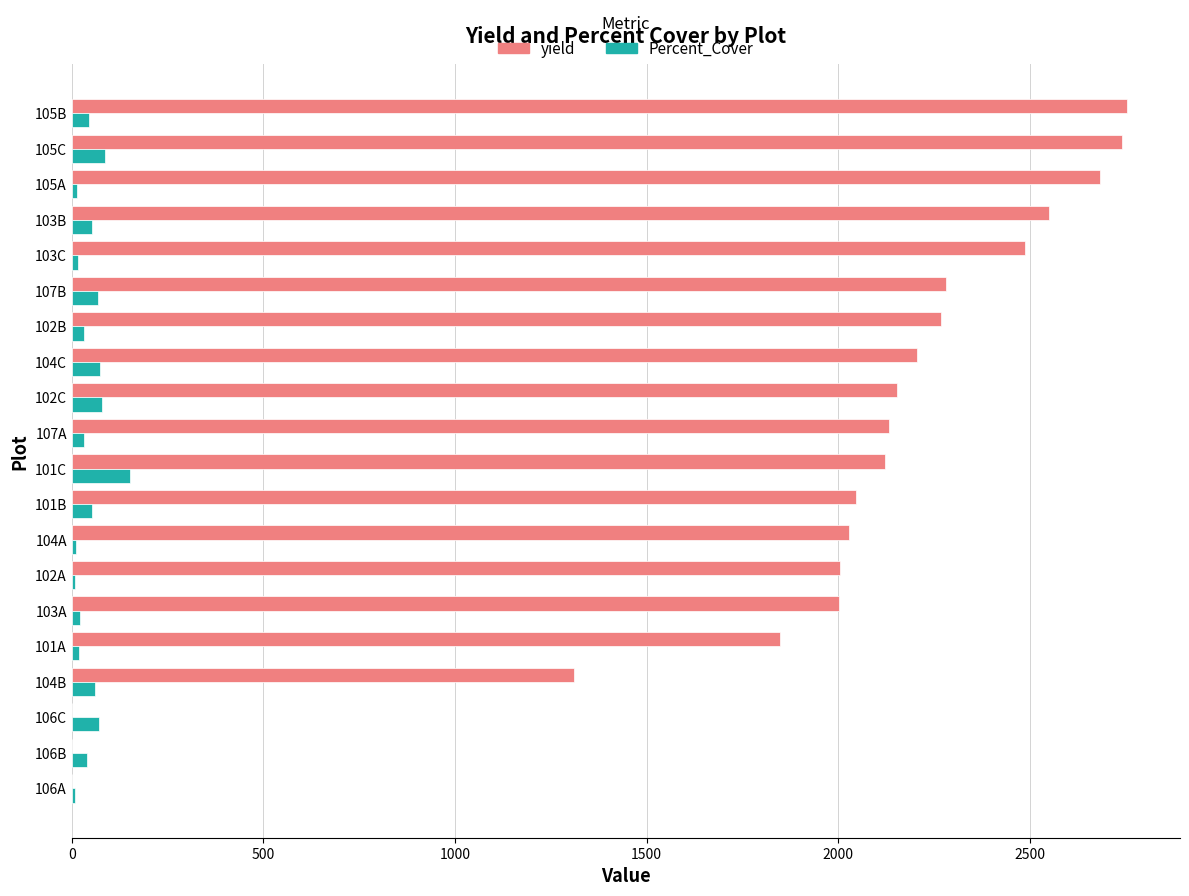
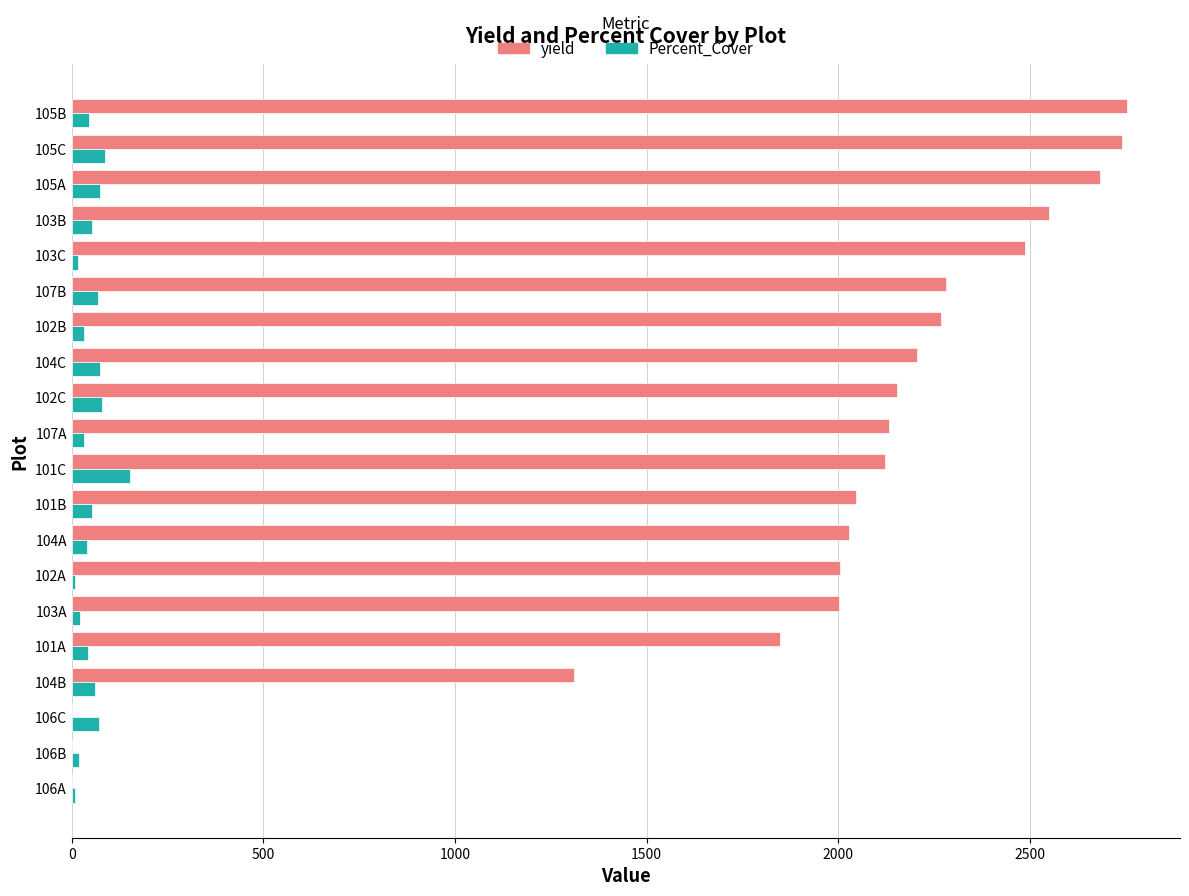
  {
    "yield": {
      "105B": 2750,
      "105C": 2740,
      "105A": 2680,
      "103B": 2550,
      "103C": 2490,
      "107B": 2280,
      "102B": 2270,
      "104C": 2210,
      "102C": 2150,
      "107A": 2130,
      "101C": 2120,
      "101B": 2050,
      "104A": 2030,
      "102A": 2000,
      "103A": 2000,
      "101A": 1850,
      "104B": 1310,
      "106C": 0,
      "106B": 0,
      "106A": 0
    },
    "Percent_Cover": {
      "105B": 40,
      "105C": 90,
-     "105A": 10,
+     "105A": 70,
      "103B": 50,
      "103C": 20,
      "107B": 70,
      "102B": 30,
      "104C": 70,
      "102C": 80,
      "107A": 30,
      "101C": 150,
      "101B": 50,
-     "104A": 10,
+     "104A": 40,
      "102A": 10,
      "103A": 20,
-     "101A": 20,
+     "101A": 40,
      "104B": 60,
      "106C": 70,
-     "106B": 40,
+     "106B": 20,
      "106A": 10
    }
  }
